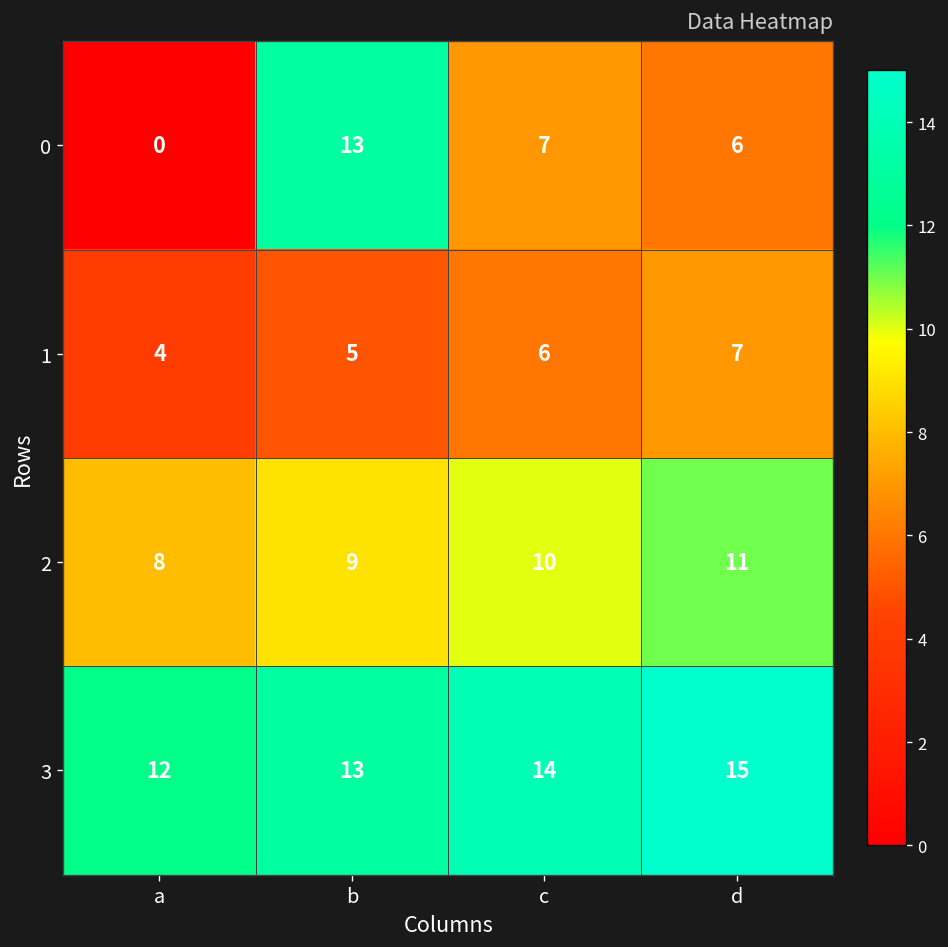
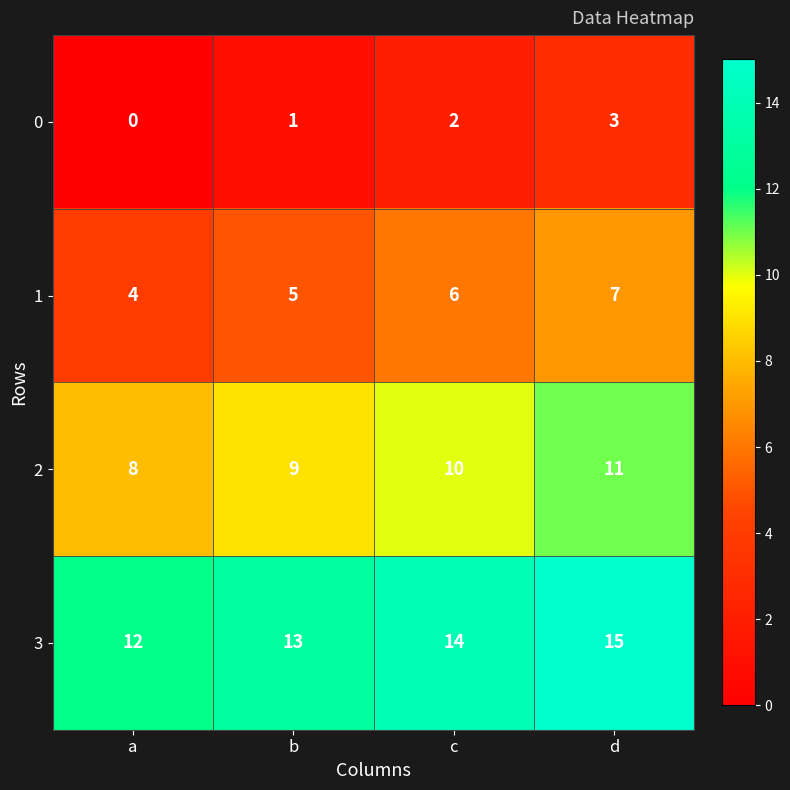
  {
    "0": {
      "a": 0,
-     "b": 13,
-     "c": 7,
-     "d": 6
+     "b": 1,
+     "c": 2,
+     "d": 3
    },
    "1": {
      "a": 4,
      "b": 5,
      "c": 6,
      "d": 7
    },
    "2": {
      "a": 8,
      "b": 9,
      "c": 10,
      "d": 11
    },
    "3": {
      "a": 12,
      "b": 13,
      "c": 14,
      "d": 15
    }
  }
